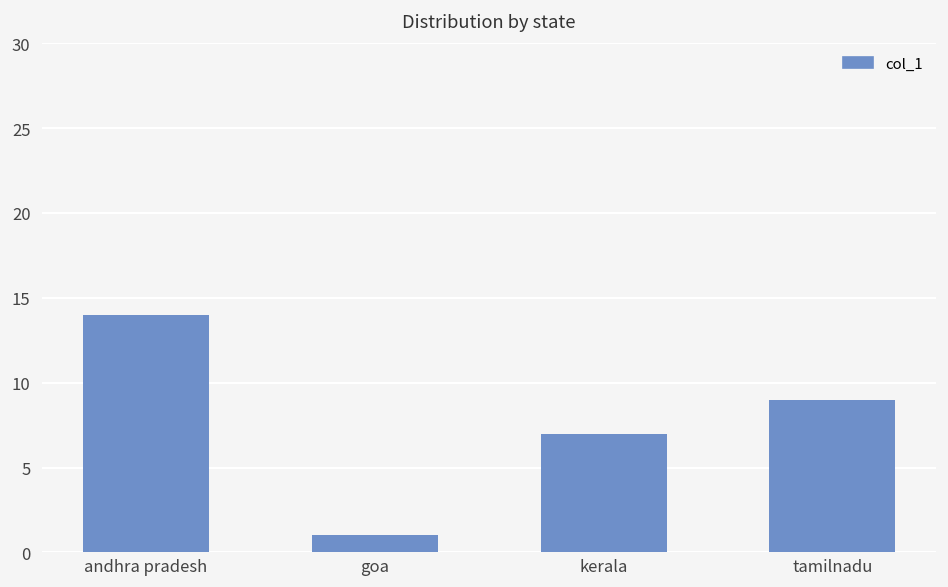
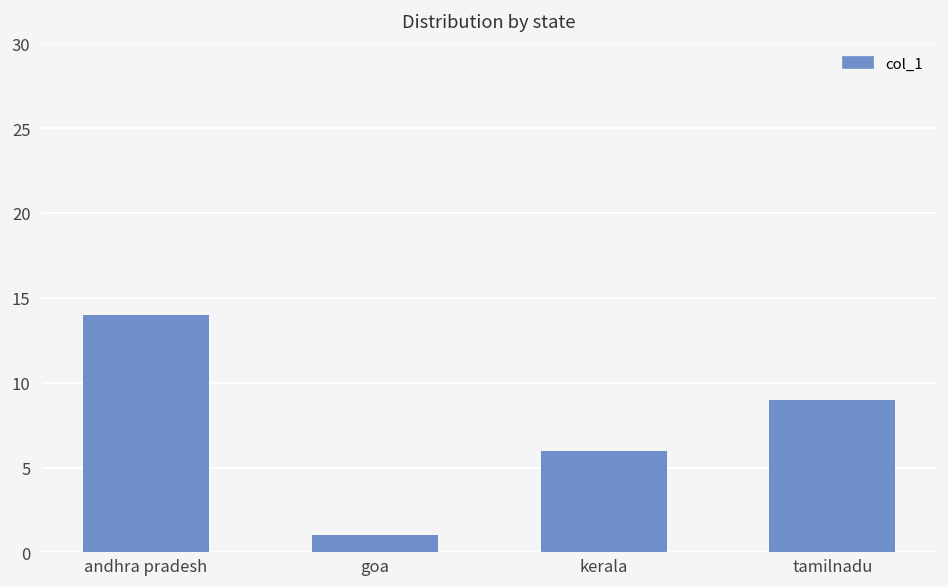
  {
    "andhra pradesh": 14,
    "goa": 1,
-   "kerala": 7,
+   "kerala": 6,
    "tamilnadu": 9
  }
